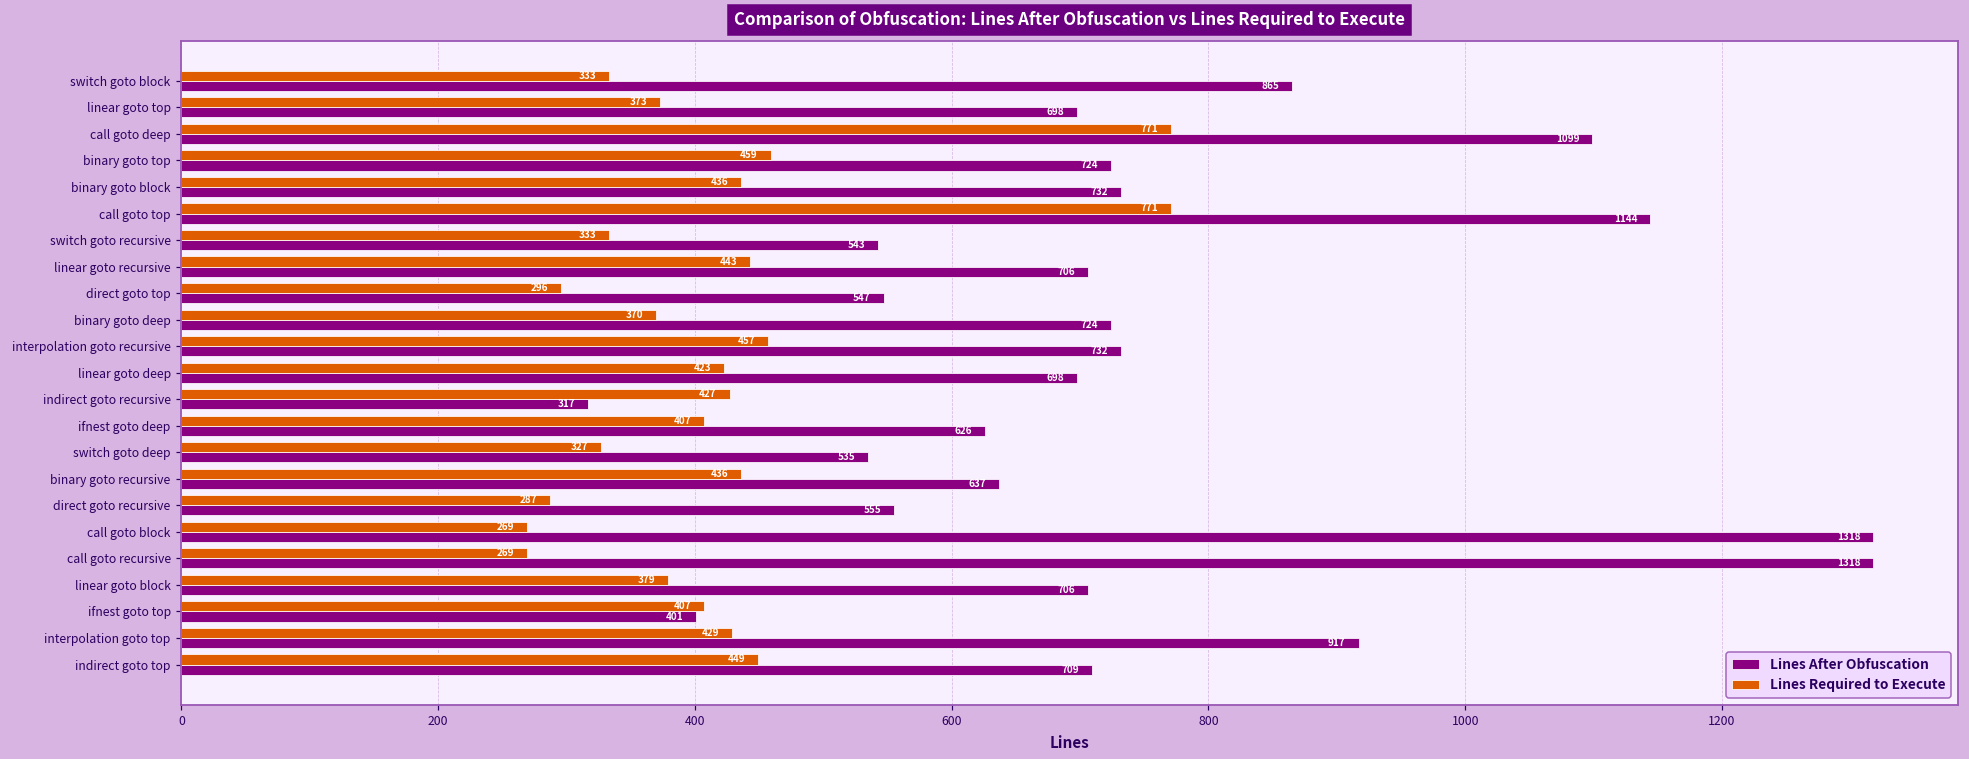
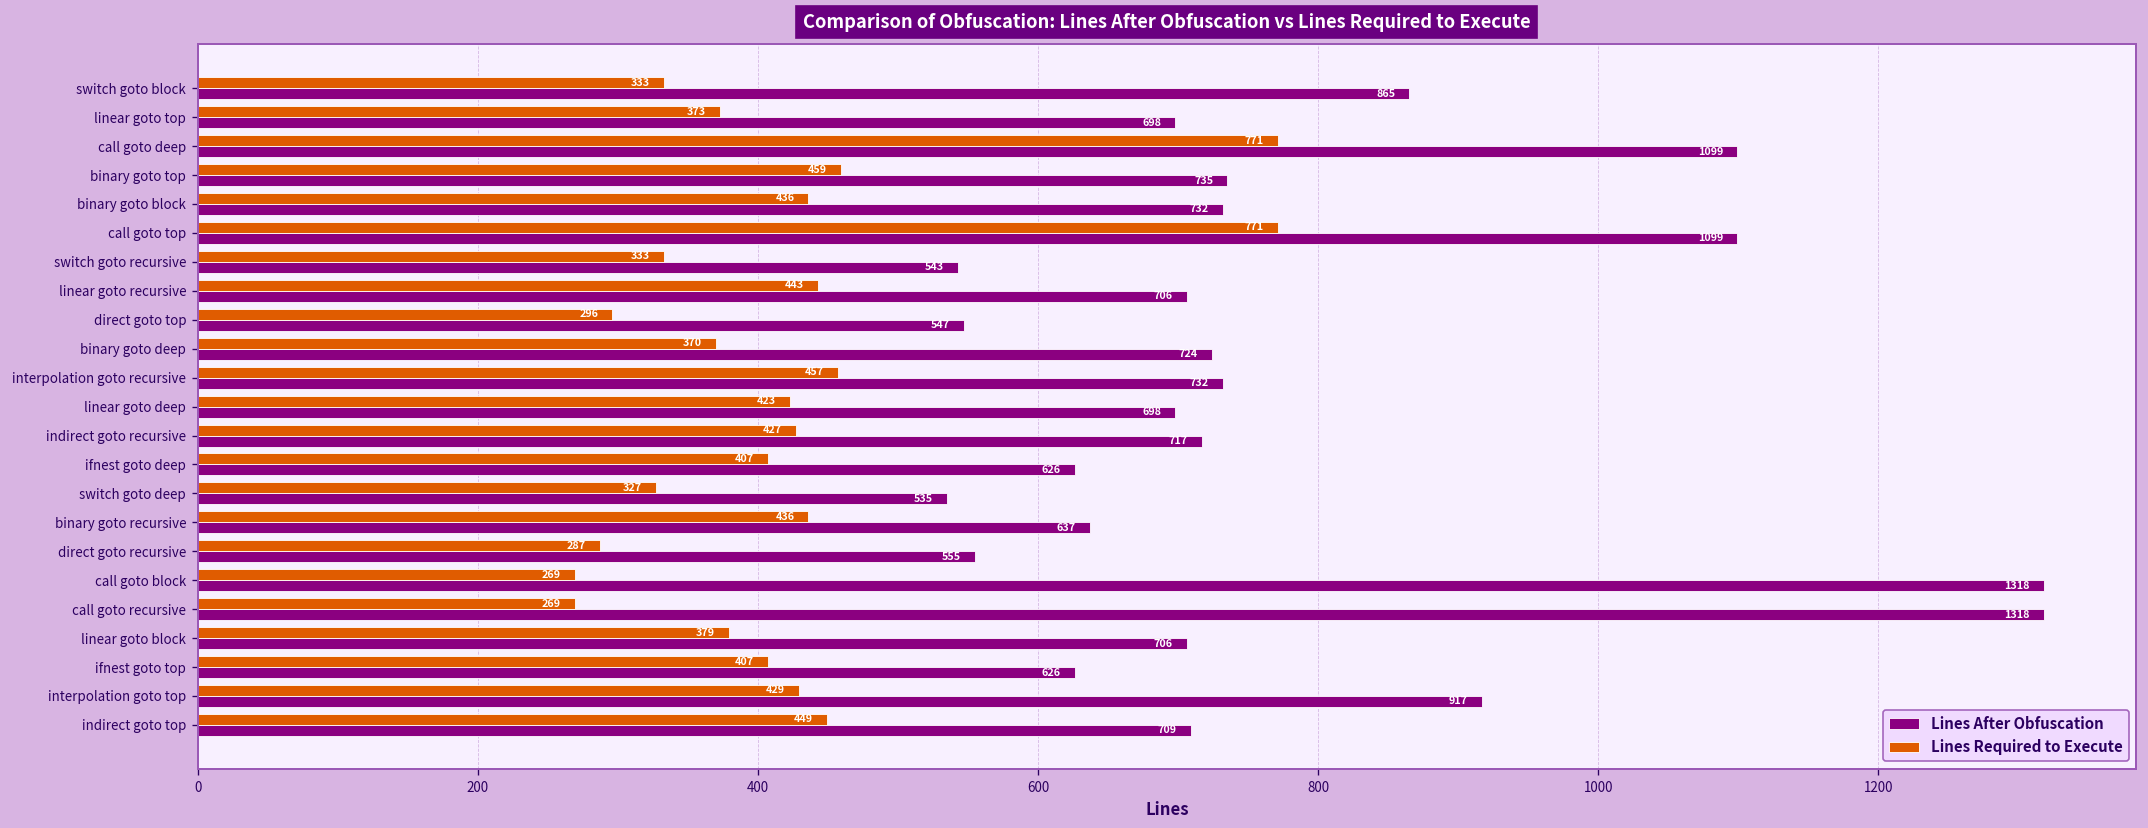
  {
    "Lines After Obfuscation": {
      "switch goto block": 865,
      "linear goto top": 698,
      "call goto deep": 1099,
-     "binary goto top": 724,
+     "binary goto top": 735,
      "binary goto block": 732,
-     "call goto top": 1144,
+     "call goto top": 1099,
      "switch goto recursive": 543,
      "linear goto recursive": 706,
      "direct goto top": 547,
      "binary goto deep": 724,
      "interpolation goto recursive": 732,
      "linear goto deep": 698,
-     "indirect goto recursive": 317,
+     "indirect goto recursive": 717,
      "ifnest goto deep": 626,
      "switch goto deep": 535,
      "binary goto recursive": 637,
      "direct goto recursive": 555,
      "call goto block": 1318,
      "call goto recursive": 1318,
      "linear goto block": 706,
-     "ifnest goto top": 401,
+     "ifnest goto top": 626,
      "interpolation goto top": 917,
      "indirect goto top": 709
    },
    "Lines Required to Execute": {
      "switch goto block": 333,
      "linear goto top": 373,
      "call goto deep": 771,
      "binary goto top": 459,
      "binary goto block": 436,
      "call goto top": 771,
      "switch goto recursive": 333,
      "linear goto recursive": 443,
      "direct goto top": 296,
      "binary goto deep": 370,
      "interpolation goto recursive": 457,
      "linear goto deep": 423,
      "indirect goto recursive": 427,
      "ifnest goto deep": 407,
      "switch goto deep": 327,
      "binary goto recursive": 436,
      "direct goto recursive": 287,
      "call goto block": 269,
      "call goto recursive": 269,
      "linear goto block": 379,
      "ifnest goto top": 407,
      "interpolation goto top": 429,
      "indirect goto top": 449
    }
  }
